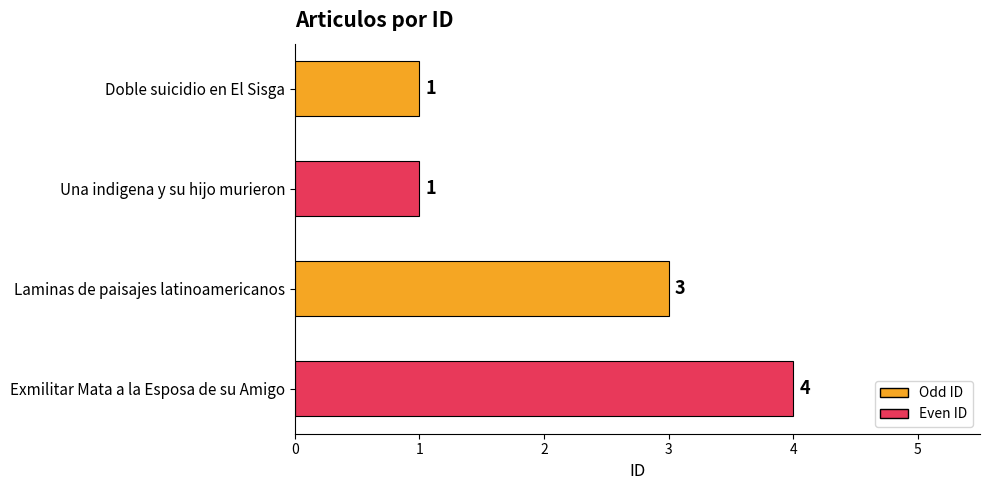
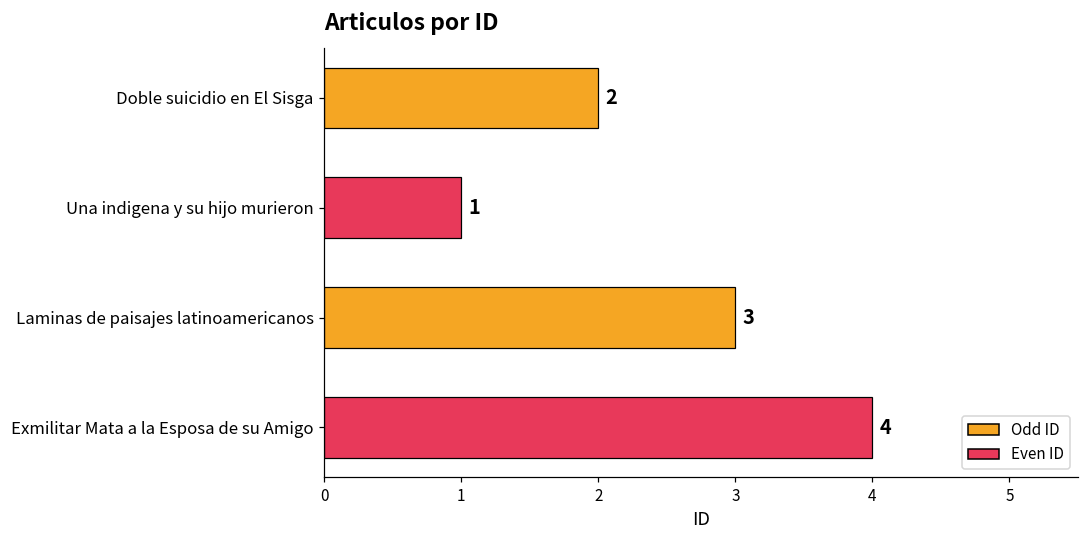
  {
-   "Doble suicidio en El Sisga": 1,
+   "Doble suicidio en El Sisga": 2,
    "Una indigena y su hijo murieron": 1,
    "Laminas de paisajes latinoamericanos": 3,
    "Exmilitar Mata a la Esposa de su Amigo": 4
  }
